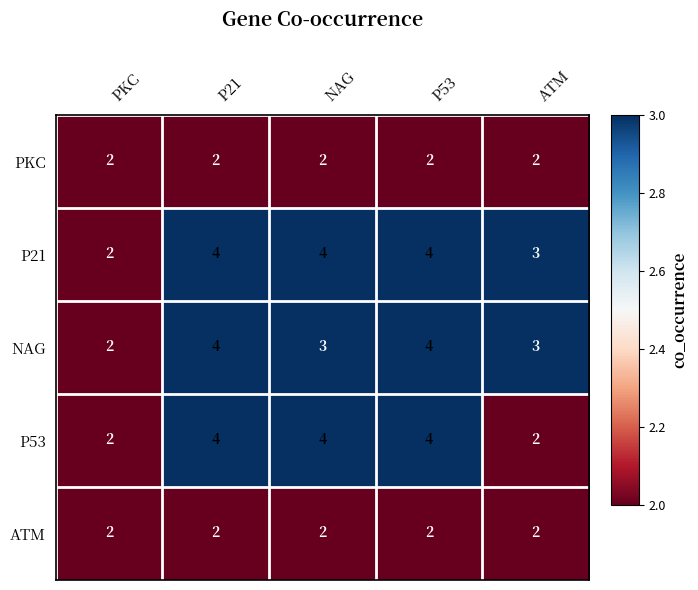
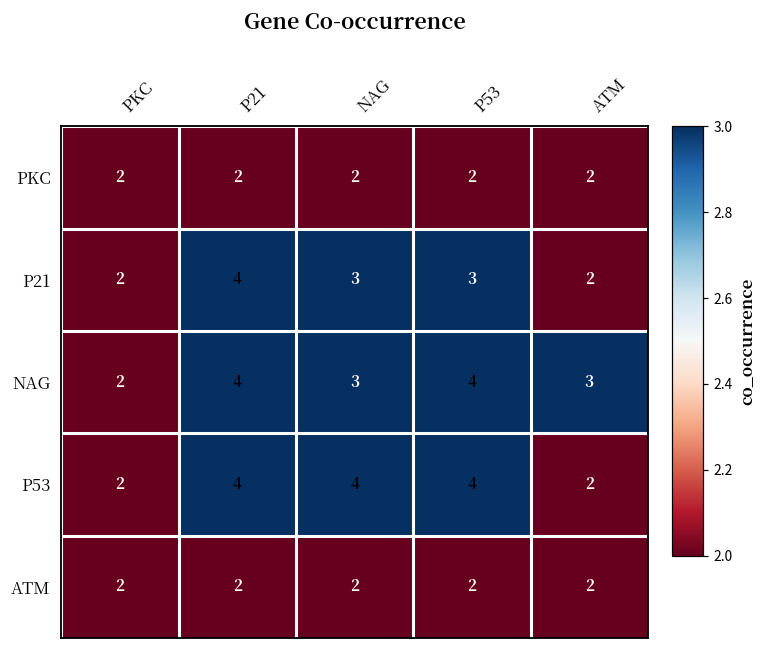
  {
    "PKC": {
      "PKC": 2,
      "P21": 2,
      "NAG": 2,
      "P53": 2,
      "ATM": 2
    },
    "P21": {
      "PKC": 2,
      "P21": 4,
-     "NAG": 4,
-     "P53": 4,
-     "ATM": 3
+     "NAG": 3,
+     "P53": 3,
+     "ATM": 2
    },
    "NAG": {
      "PKC": 2,
      "P21": 4,
      "NAG": 3,
      "P53": 4,
      "ATM": 3
    },
    "P53": {
      "PKC": 2,
      "P21": 4,
      "NAG": 4,
      "P53": 4,
      "ATM": 2
    },
    "ATM": {
      "PKC": 2,
      "P21": 2,
      "NAG": 2,
      "P53": 2,
      "ATM": 2
    }
  }
